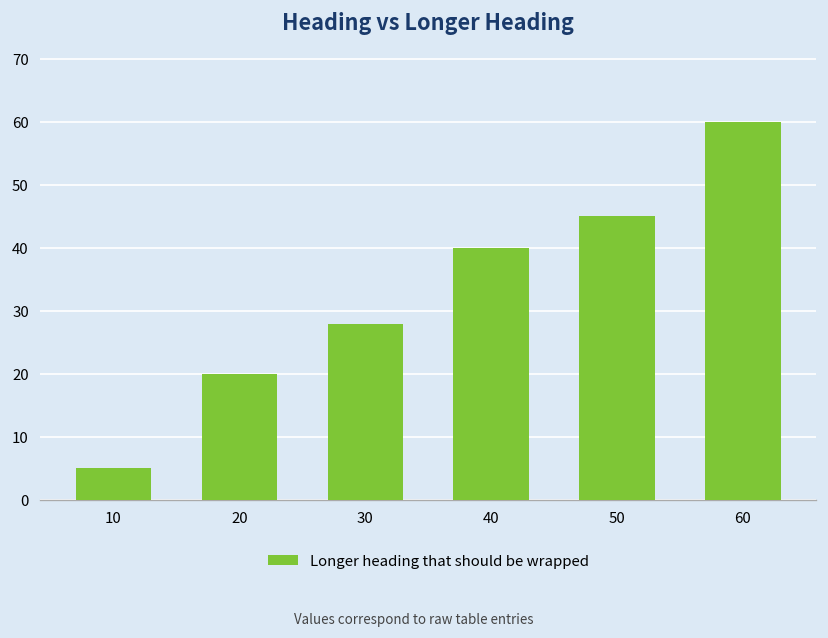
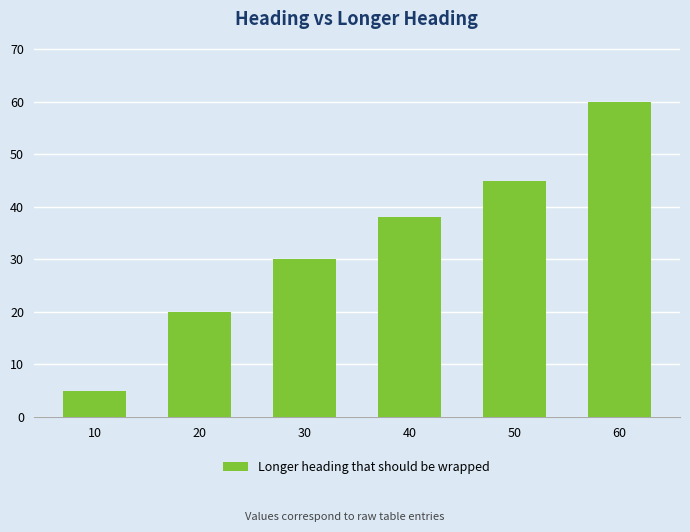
  {
    "10": 5,
    "20": 20,
-   "30": 28,
-   "40": 40,
+   "30": 30,
+   "40": 38,
    "50": 45,
    "60": 60
  }
